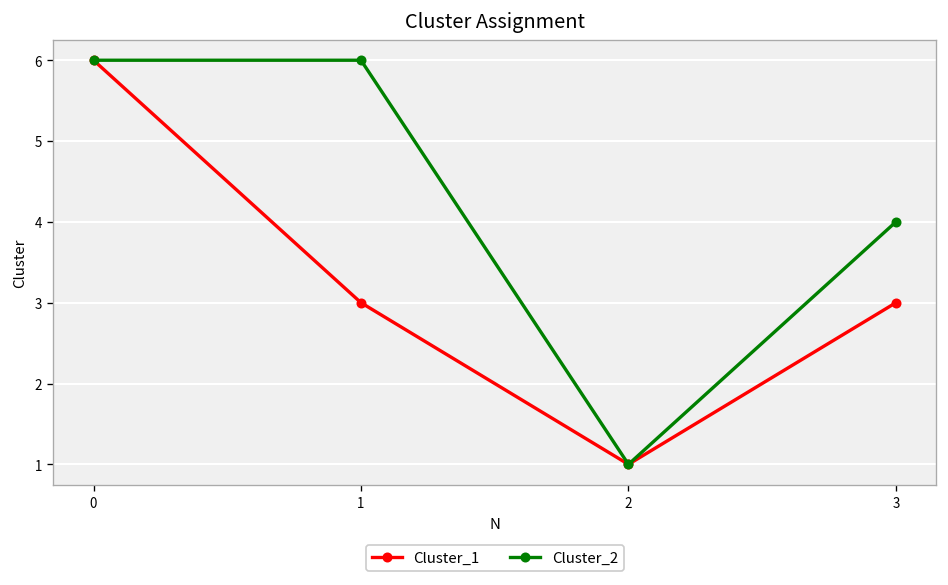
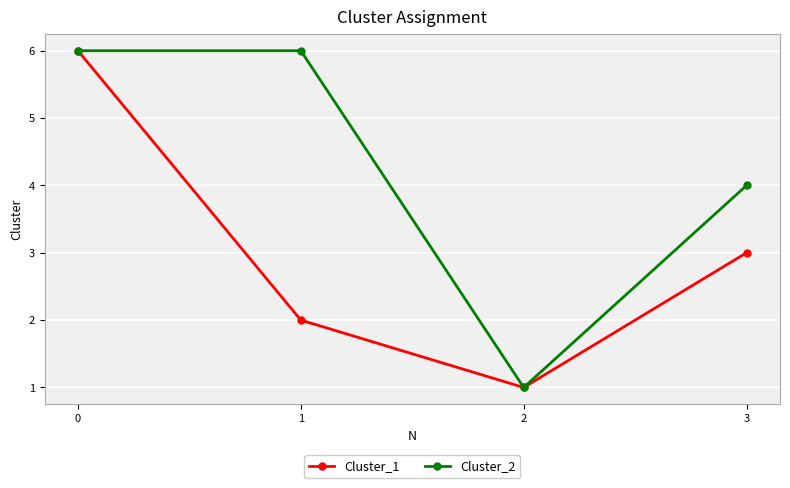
  {
    "Cluster_1": {
-     "1": 3,
+     "1": 2,
      "3": 3
    },
    "Cluster_2": {
      "1": 6,
      "3": 4
    }
  }
